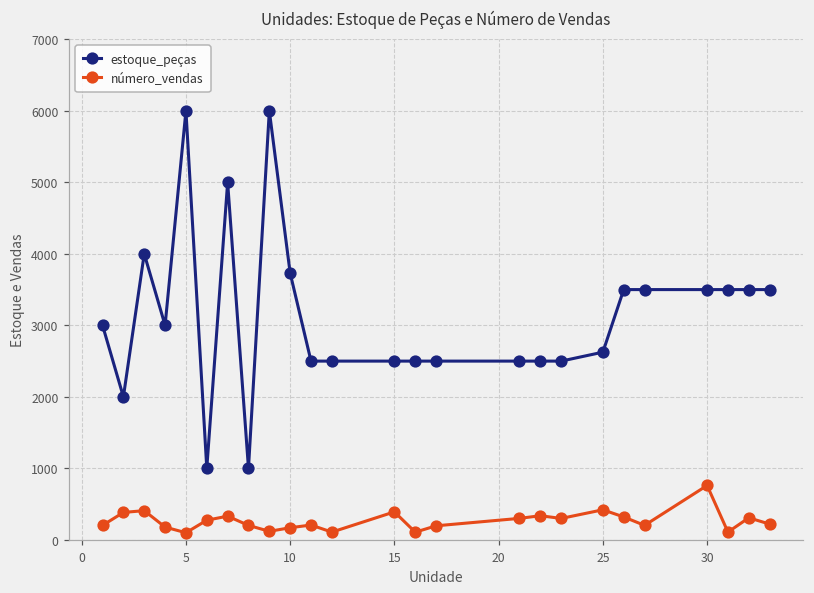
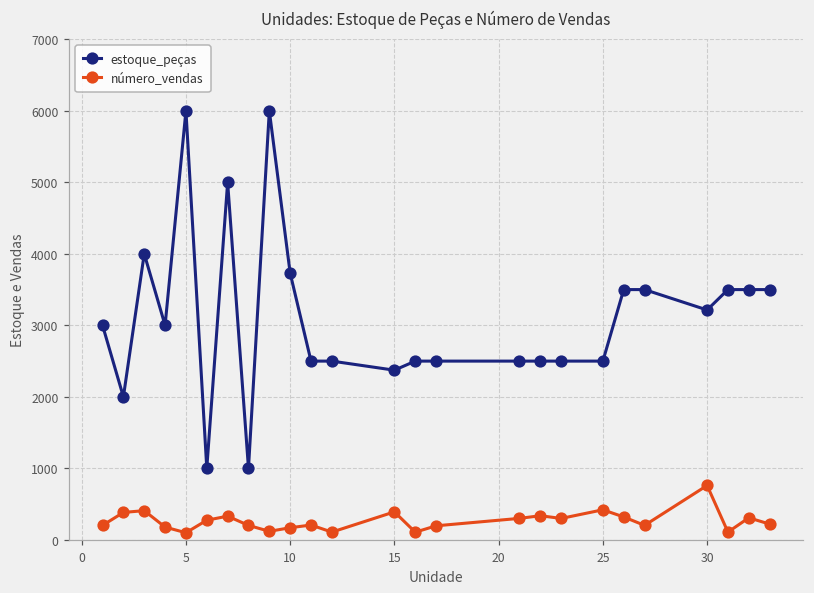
  {
    "estoque_peças": {
      "5": 6000,
      "10": 3700,
-     "15": 2500,
-     "25": 2600,
-     "30": 3500
+     "15": 2400,
+     "25": 2500,
+     "30": 3200
    },
    "número_vendas": {
      "5": 100,
      "10": 200,
      "15": 400,
      "25": 400,
      "30": 800
    }
  }
